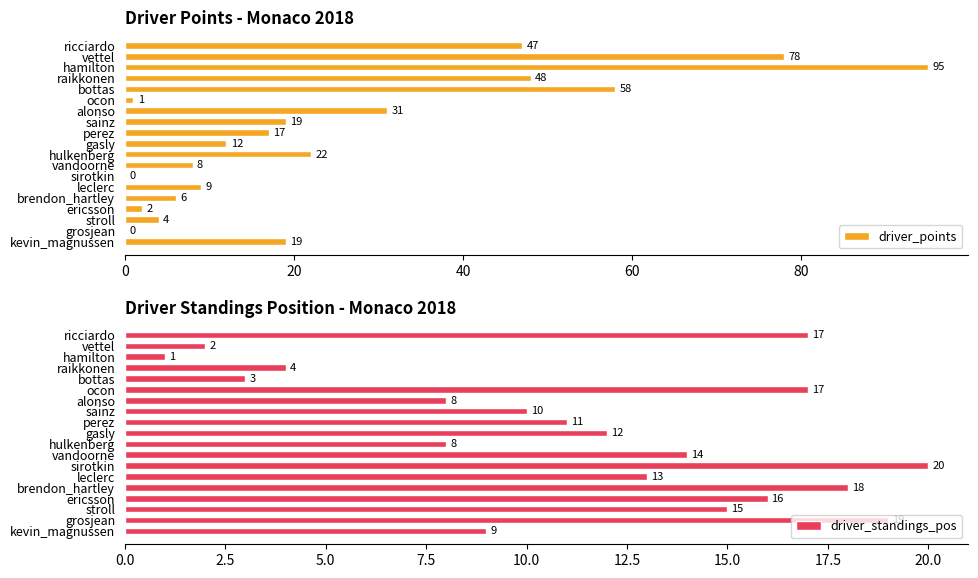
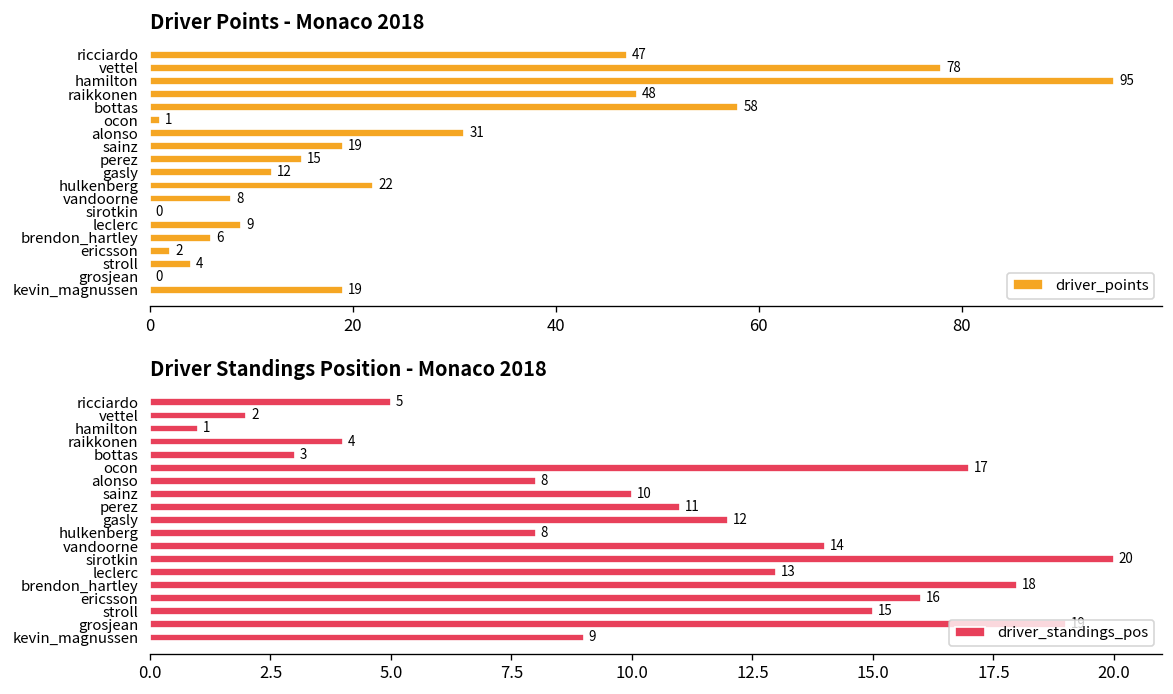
  {
    "Driver Points - Monaco 2018": {
      "ricciardo": 47,
      "raikkonen": 48,
      "alonso": 31,
-     "perez": 17,
+     "perez": 15,
      "brendon_hartley": 6,
      "kevin_magnussen": 19
    },
    "Driver Standings Position - Monaco 2018": {
-     "ricciardo": 17,
+     "ricciardo": 5,
      "raikkonen": 4,
      "alonso": 8,
      "perez": 11,
      "brendon_hartley": 18,
      "kevin_magnussen": 9
    }
  }
